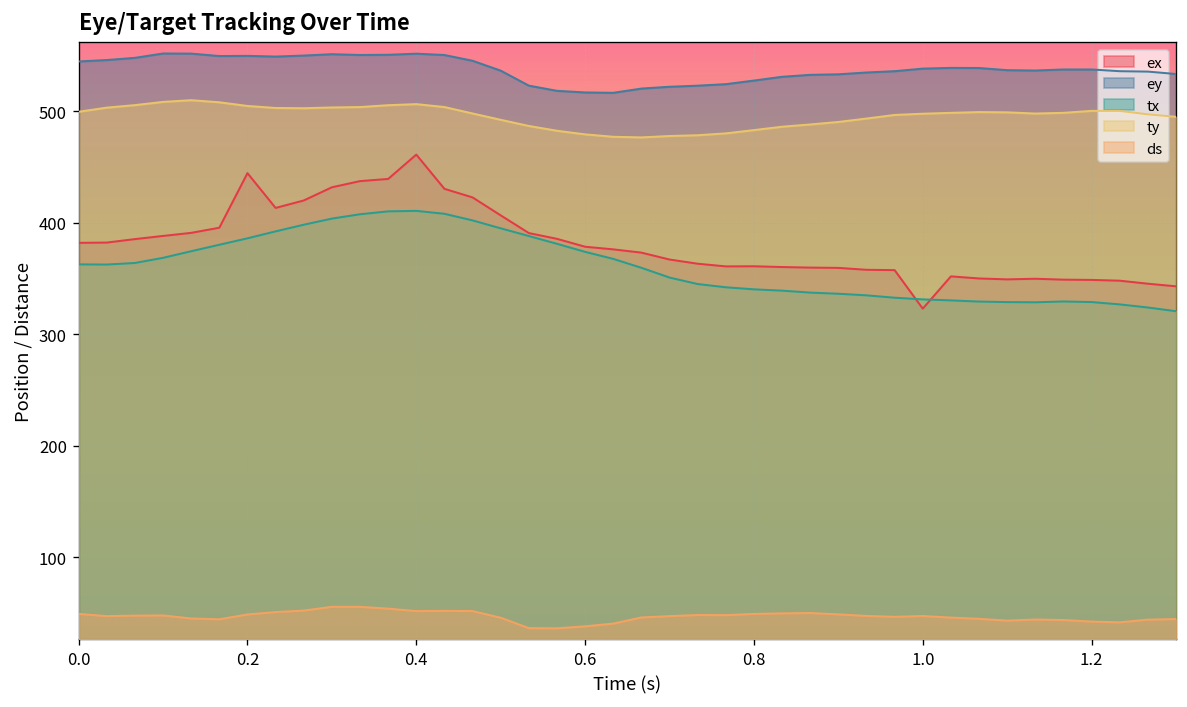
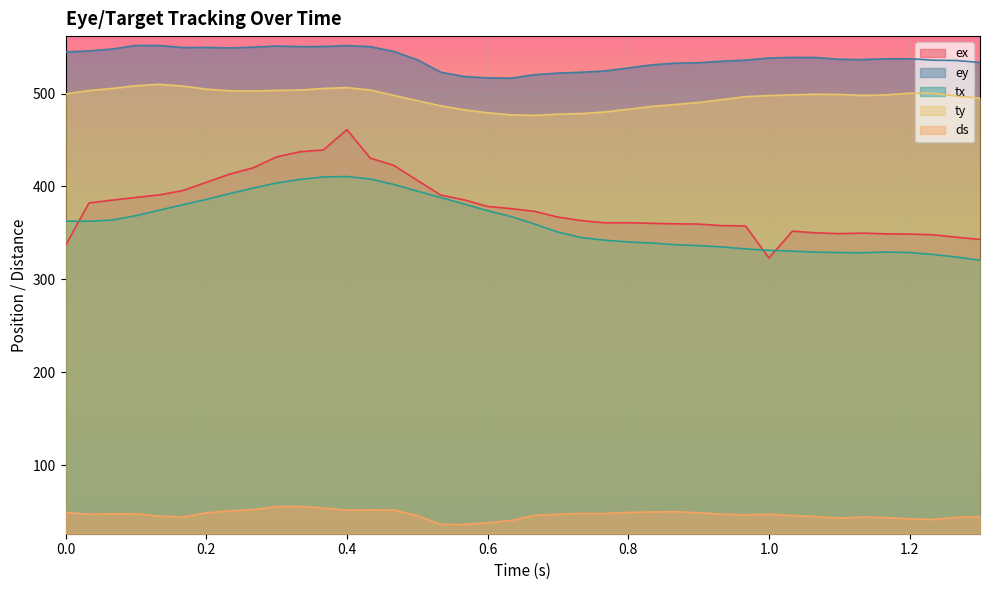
  {
    "ex": {
-     "0.0": 380,
-     "0.2": 440,
+     "0.0": 340,
+     "0.2": 400,
      "0.4": 460,
      "0.6": 380,
      "0.8": 360,
      "1.0": 320,
      "1.2": 350
    }
  }
